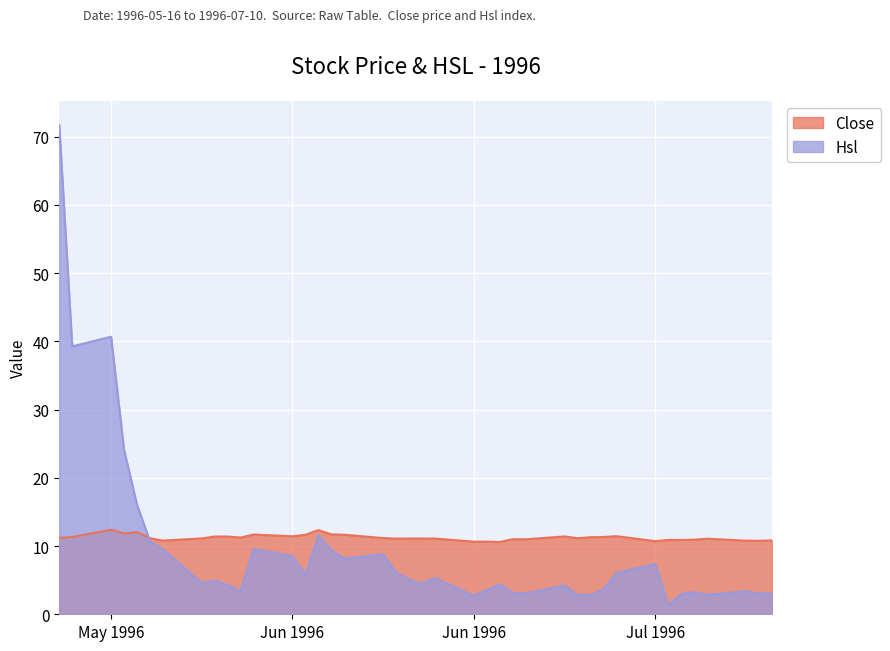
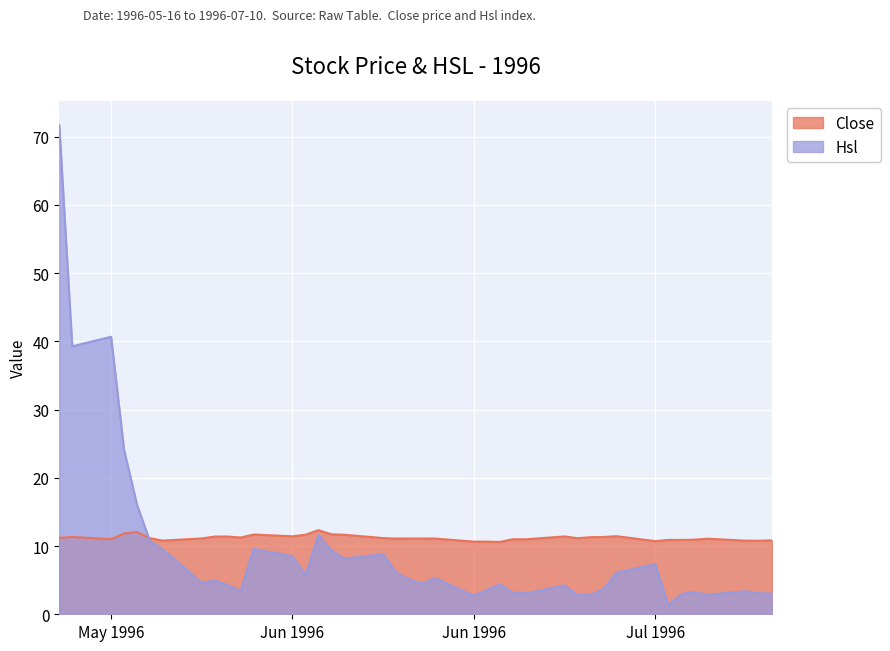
  {
    "Close": {
-     "May 1996": 12,
+     "May 1996": 11,
      "Jul 1996": 11
    },
    "Hsl": {
      "May 1996": 41,
      "Jul 1996": 7
    }
  }
